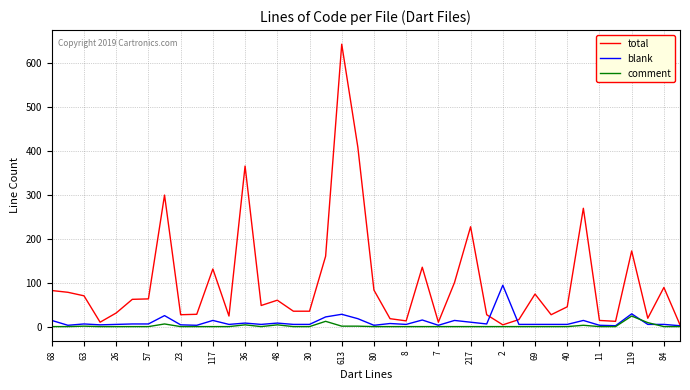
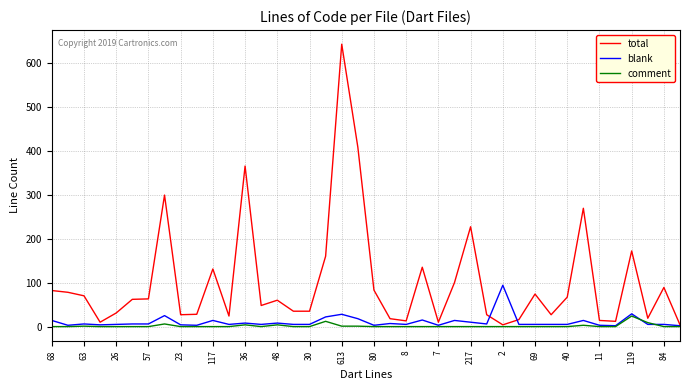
  {
    "total": {
      "68": 80,
      "63": 70,
      "26": 30,
      "57": 60,
      "117": 130,
      "36": 370,
      "48": 60,
      "30": 40,
      "613": 640,
      "80": 80,
      "8": 10,
      "217": 230,
      "69": 70,
-     "40": 50,
+     "40": 70,
      "119": 170,
      "84": 90
    },
    "blank": {
      "68": 10,
      "57": 10,
      "117": 10,
      "613": 30,
      "217": 10,
      "2": 90
    },
    "comment": {
      "68": 0,
      "57": 0,
      "117": 0,
      "613": 0,
      "217": 0
    }
  }
